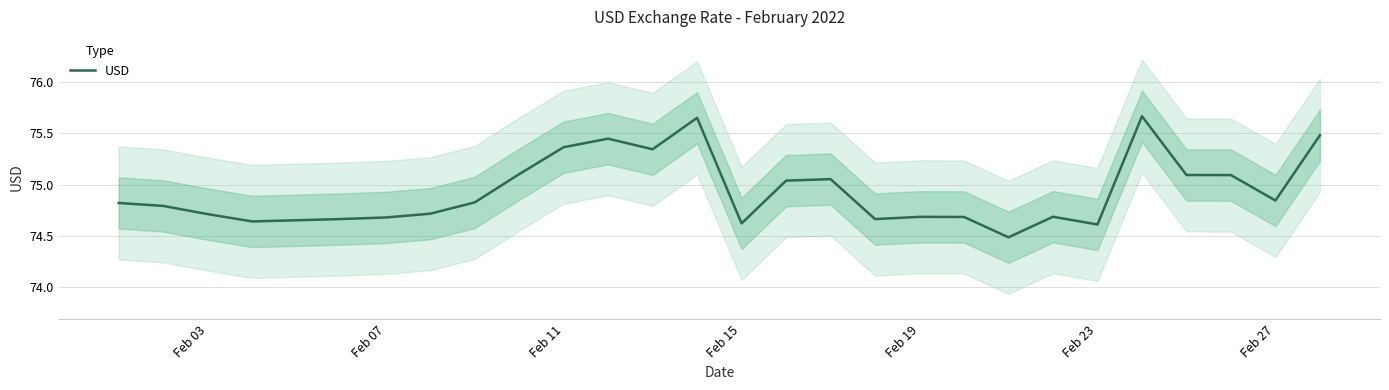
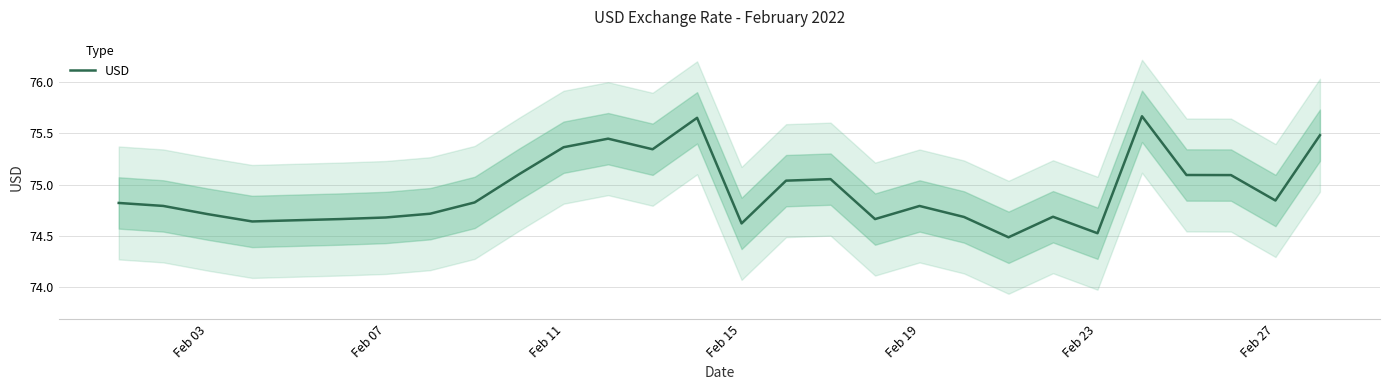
  {
    "USD": {
      "Feb 03": 74.71,
      "Feb 07": 74.68,
      "Feb 11": 75.36,
      "Feb 15": 74.62,
-     "Feb 19": 74.69,
-     "Feb 23": 74.61,
+     "Feb 19": 74.79,
+     "Feb 23": 74.53,
      "Feb 27": 74.85
    }
  }
